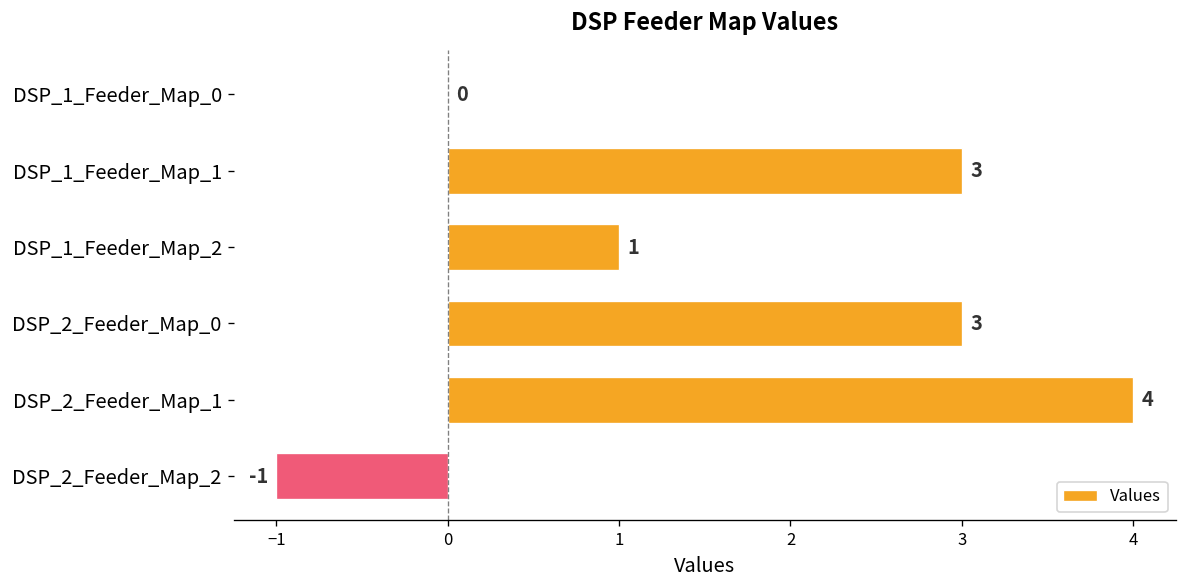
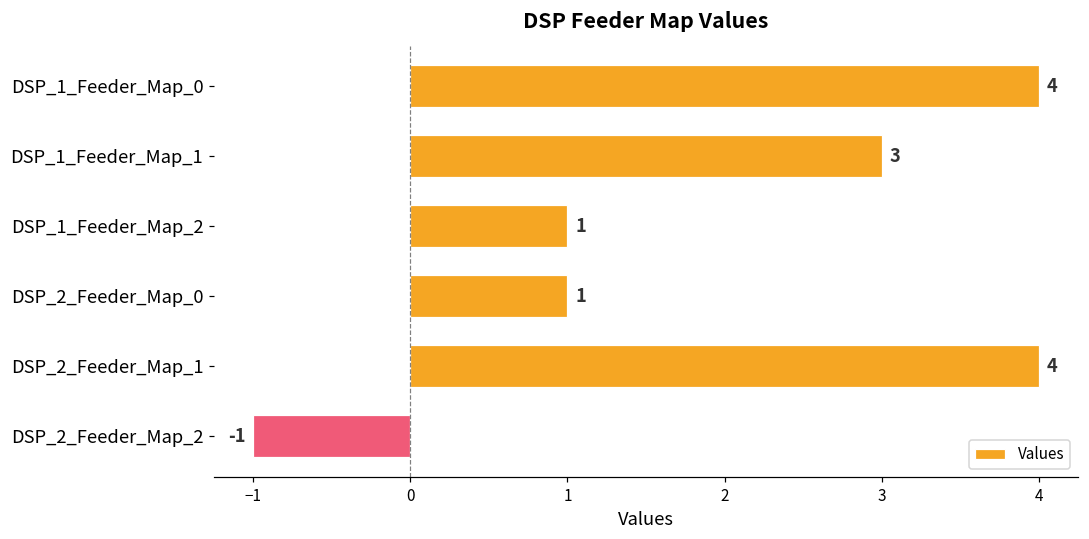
  {
-   "DSP_1_Feeder_Map_0": 0,
+   "DSP_1_Feeder_Map_0": 4,
    "DSP_1_Feeder_Map_1": 3,
    "DSP_1_Feeder_Map_2": 1,
-   "DSP_2_Feeder_Map_0": 3,
+   "DSP_2_Feeder_Map_0": 1,
    "DSP_2_Feeder_Map_1": 4,
    "DSP_2_Feeder_Map_2": -1
  }
